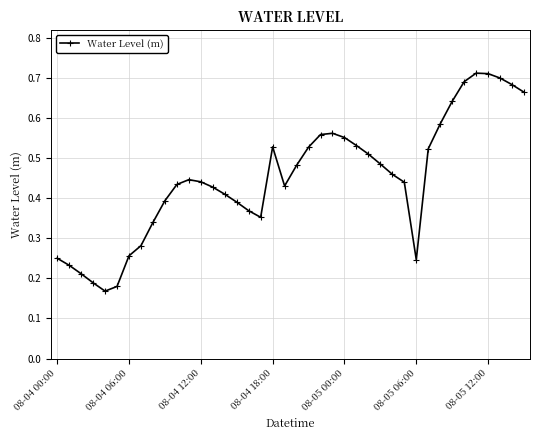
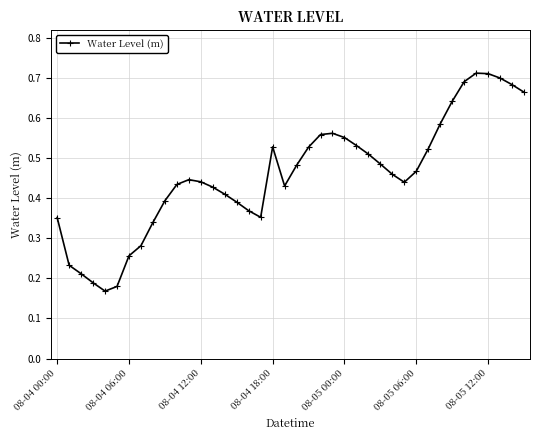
  {
-   "08-04 00:00": 0.25,
+   "08-04 00:00": 0.35,
    "08-04 06:00": 0.26,
    "08-04 12:00": 0.44,
    "08-04 18:00": 0.53,
    "08-05 00:00": 0.55,
-   "08-05 06:00": 0.25,
+   "08-05 06:00": 0.47,
    "08-05 12:00": 0.71
  }
